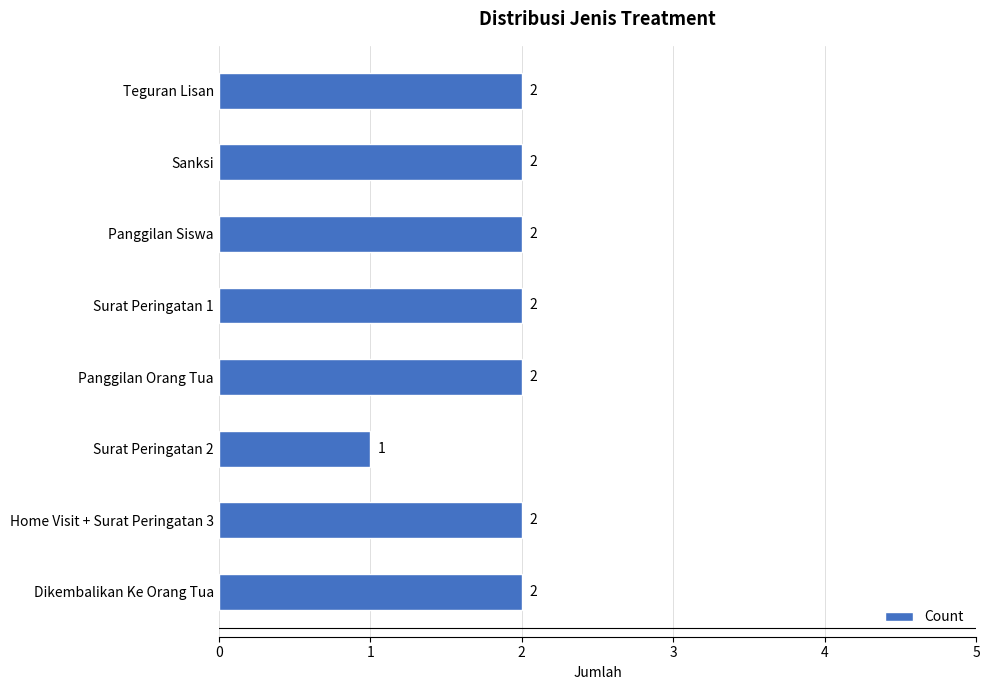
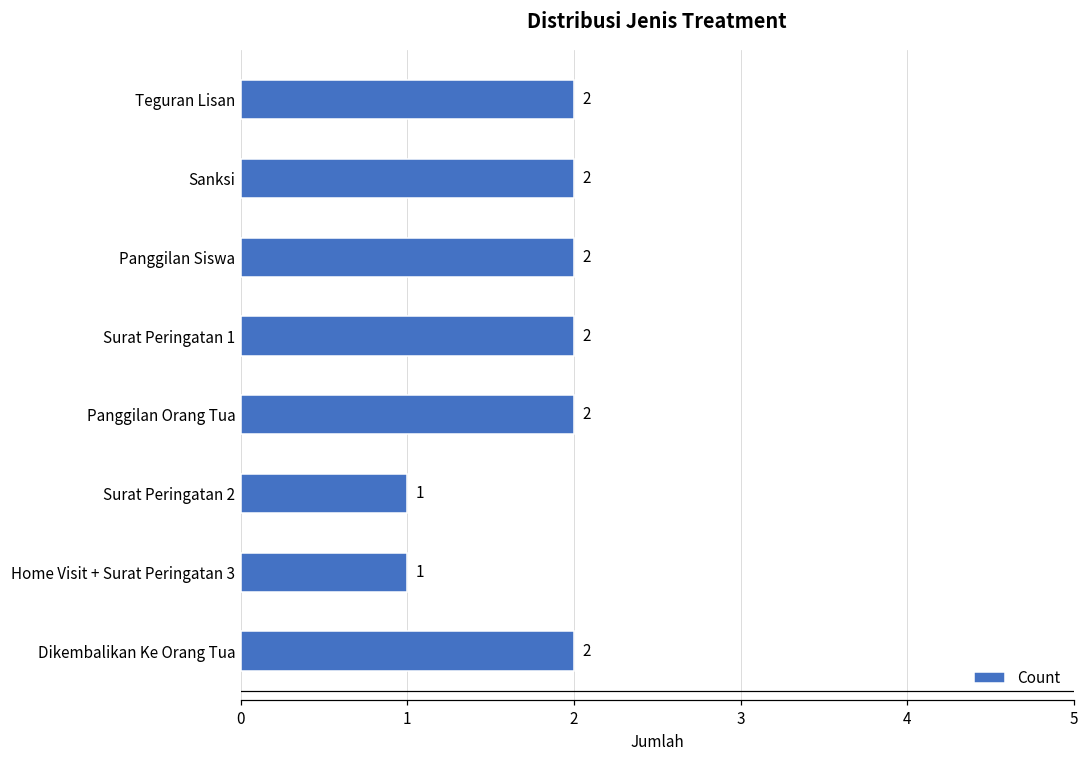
  {
    "Teguran Lisan": 2,
    "Sanksi": 2,
    "Panggilan Siswa": 2,
    "Surat Peringatan 1": 2,
    "Panggilan Orang Tua": 2,
    "Surat Peringatan 2": 1,
-   "Home Visit + Surat Peringatan 3": 2,
+   "Home Visit + Surat Peringatan 3": 1,
    "Dikembalikan Ke Orang Tua": 2
  }
